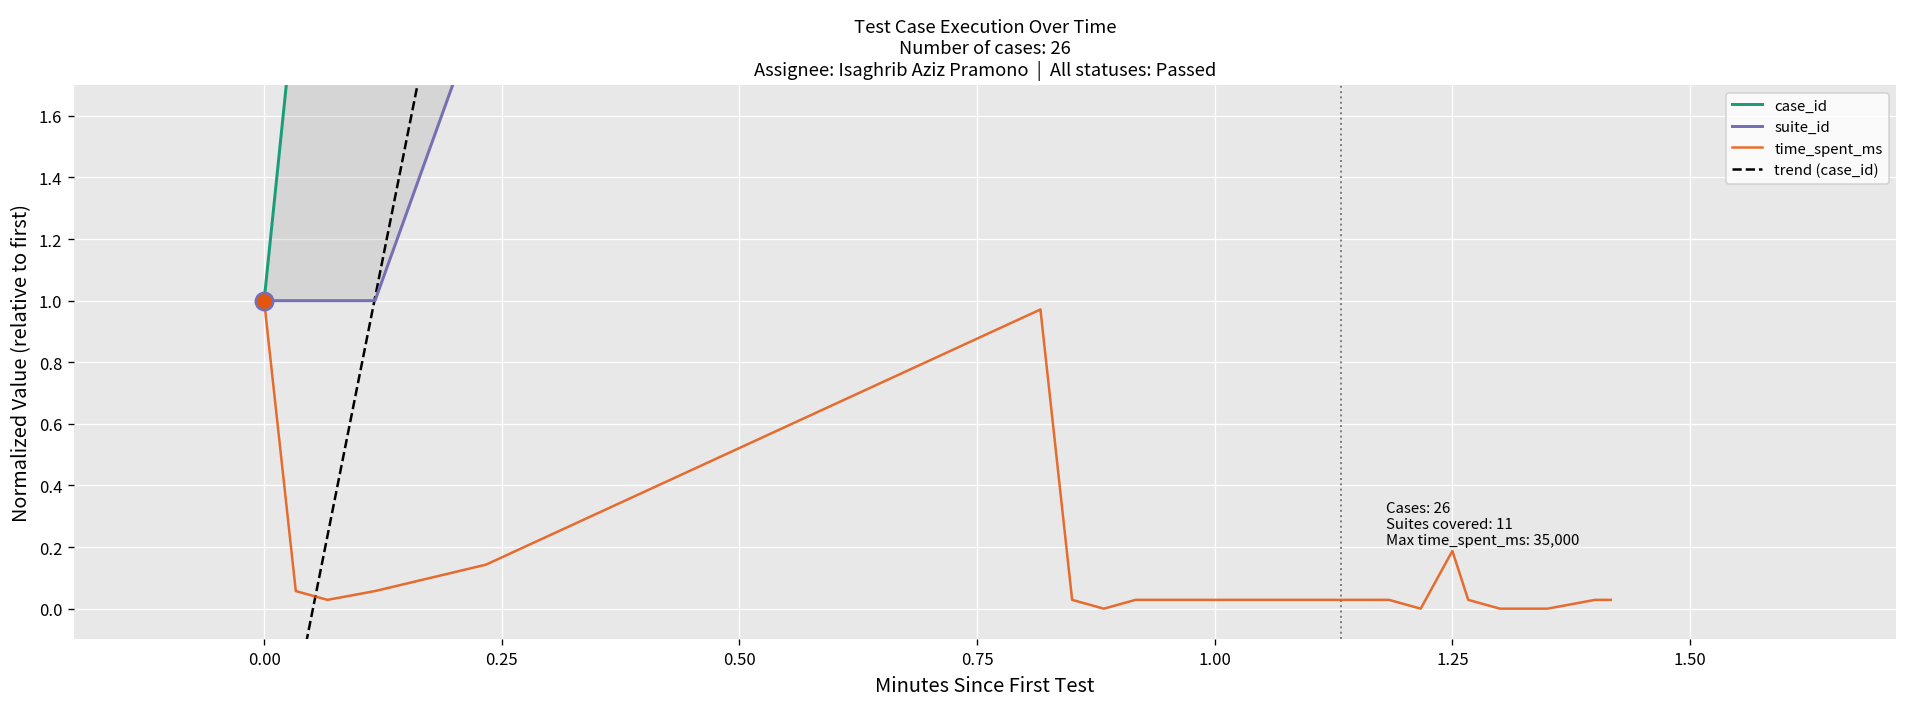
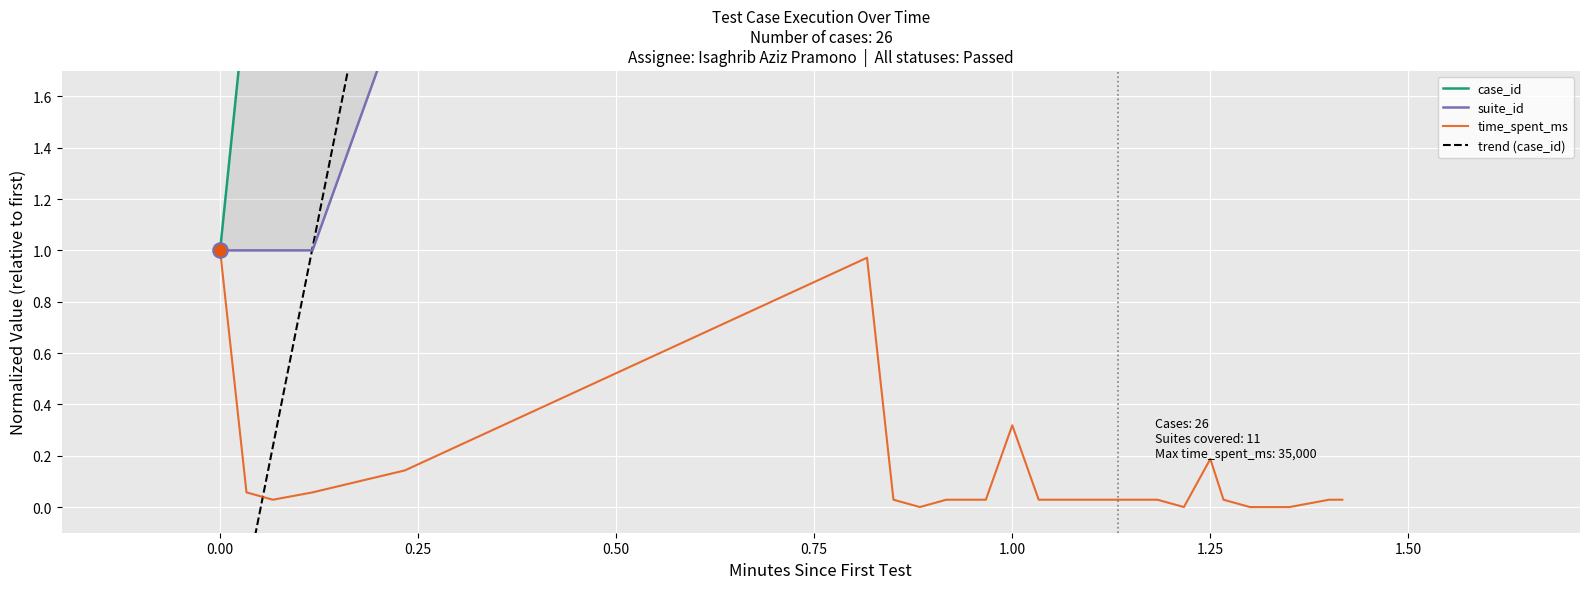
  {
    "time_spent_ms": {
-     "1.00": 0.03
+     "1.00": 0.32
    }
  }
